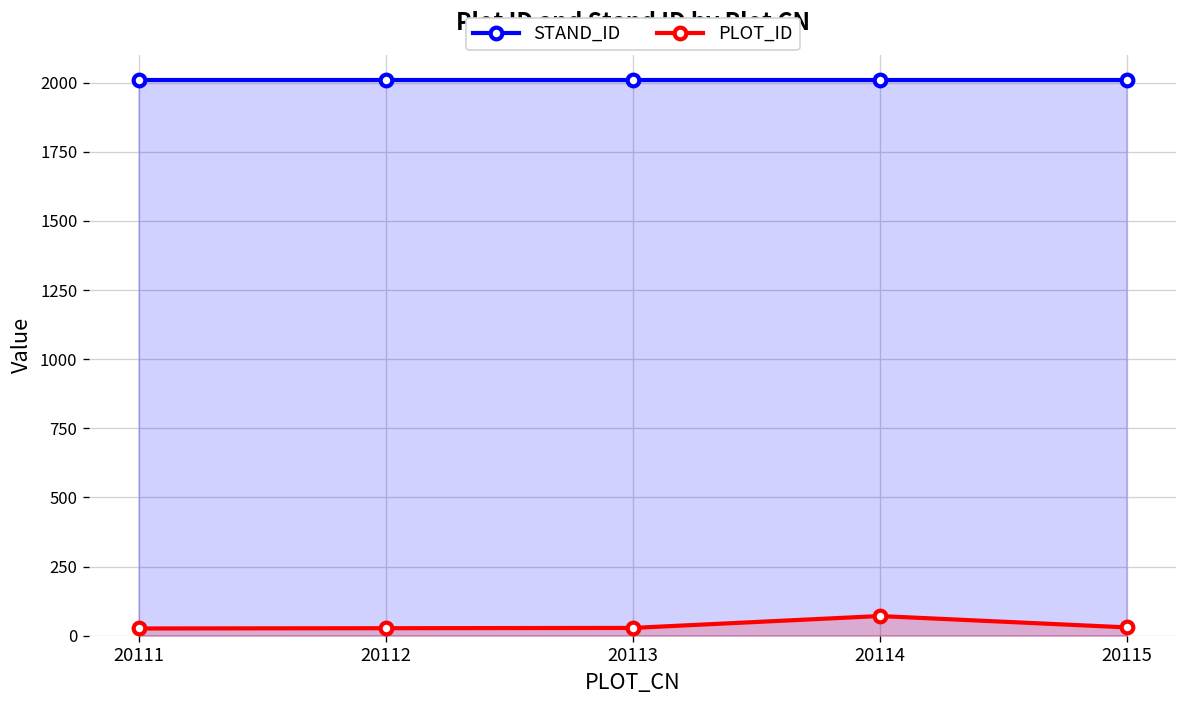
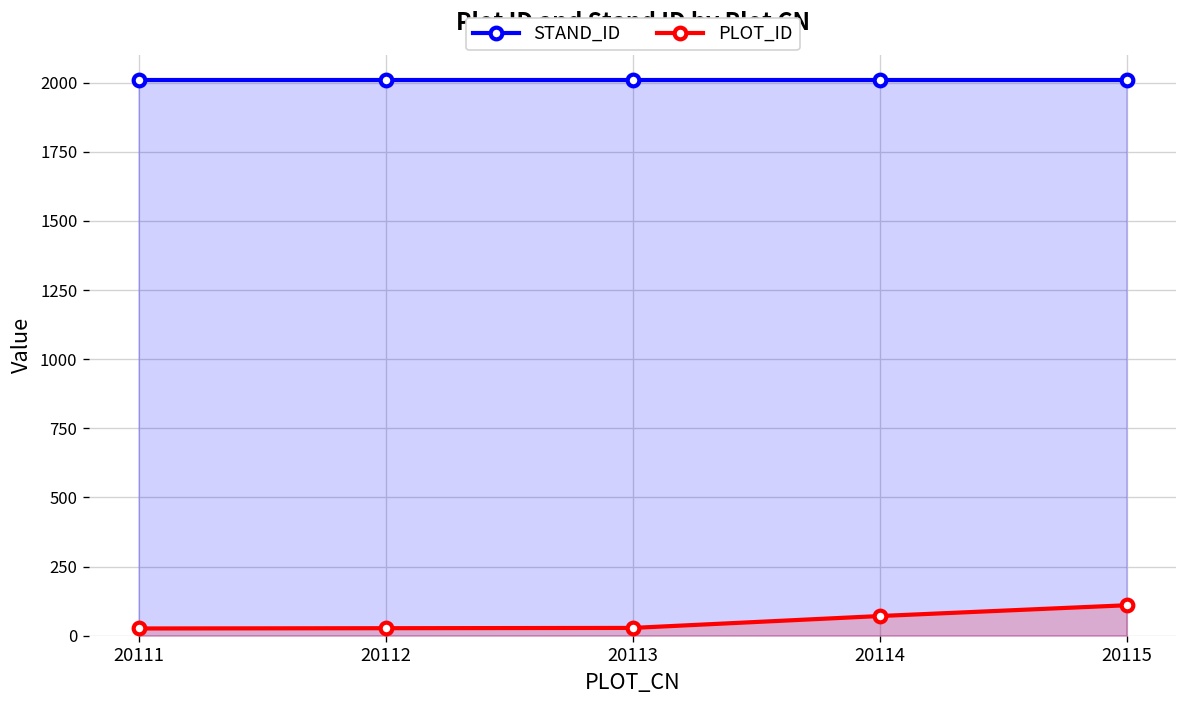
  {
    "STAND_ID": {
      "20111": 2010,
      "20112": 2010,
      "20113": 2010,
      "20114": 2010,
      "20115": 2010
    },
    "PLOT_ID": {
      "20111": 30,
      "20112": 30,
      "20113": 30,
      "20114": 70,
-     "20115": 30
+     "20115": 110
    }
  }
